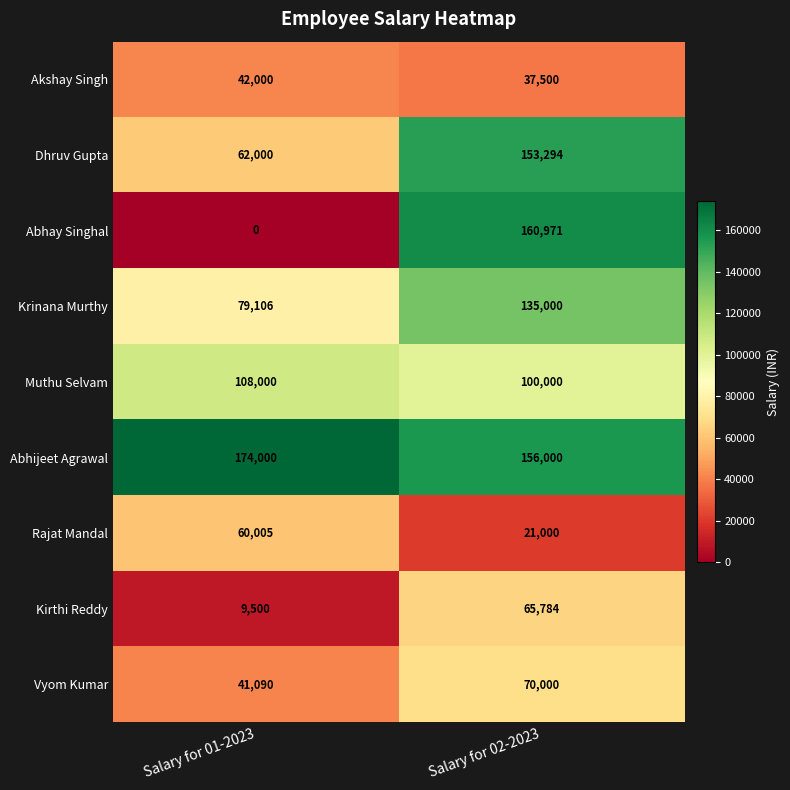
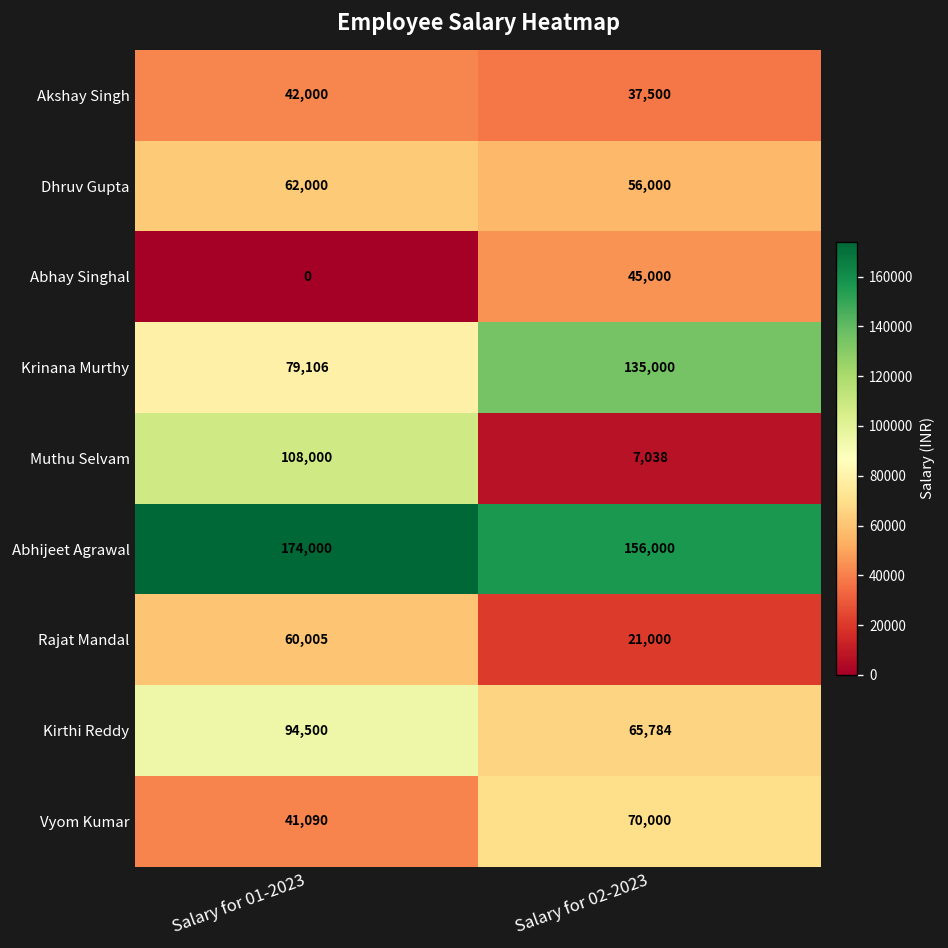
  {
    "Akshay Singh": {
      "Salary for 01-2023": "42,000",
      "Salary for 02-2023": "37,500"
    },
    "Dhruv Gupta": {
      "Salary for 01-2023": "62,000",
-     "Salary for 02-2023": "153,294"
+     "Salary for 02-2023": "56,000"
    },
    "Abhay Singhal": {
      "Salary for 01-2023": "0",
-     "Salary for 02-2023": "160,971"
+     "Salary for 02-2023": "45,000"
    },
    "Krinana Murthy": {
      "Salary for 01-2023": "79,106",
      "Salary for 02-2023": "135,000"
    },
    "Muthu Selvam": {
      "Salary for 01-2023": "108,000",
-     "Salary for 02-2023": "100,000"
+     "Salary for 02-2023": "7,038"
    },
    "Abhijeet Agrawal": {
      "Salary for 01-2023": "174,000",
      "Salary for 02-2023": "156,000"
    },
    "Rajat Mandal": {
      "Salary for 01-2023": "60,005",
      "Salary for 02-2023": "21,000"
    },
    "Kirthi Reddy": {
-     "Salary for 01-2023": "9,500",
+     "Salary for 01-2023": "94,500",
      "Salary for 02-2023": "65,784"
    },
    "Vyom Kumar": {
      "Salary for 01-2023": "41,090",
      "Salary for 02-2023": "70,000"
    }
  }
